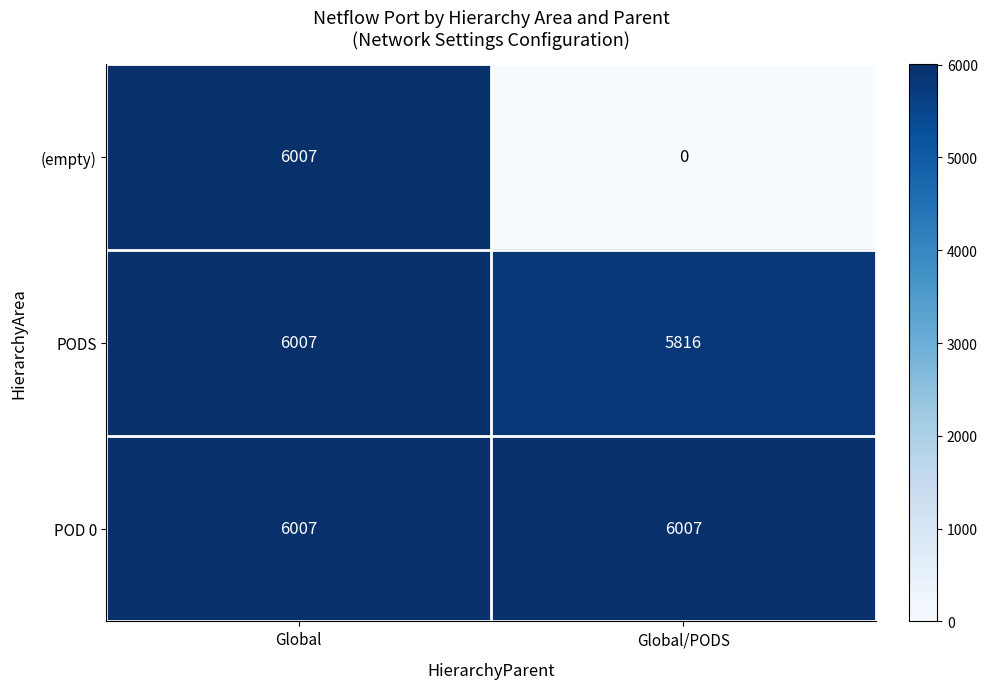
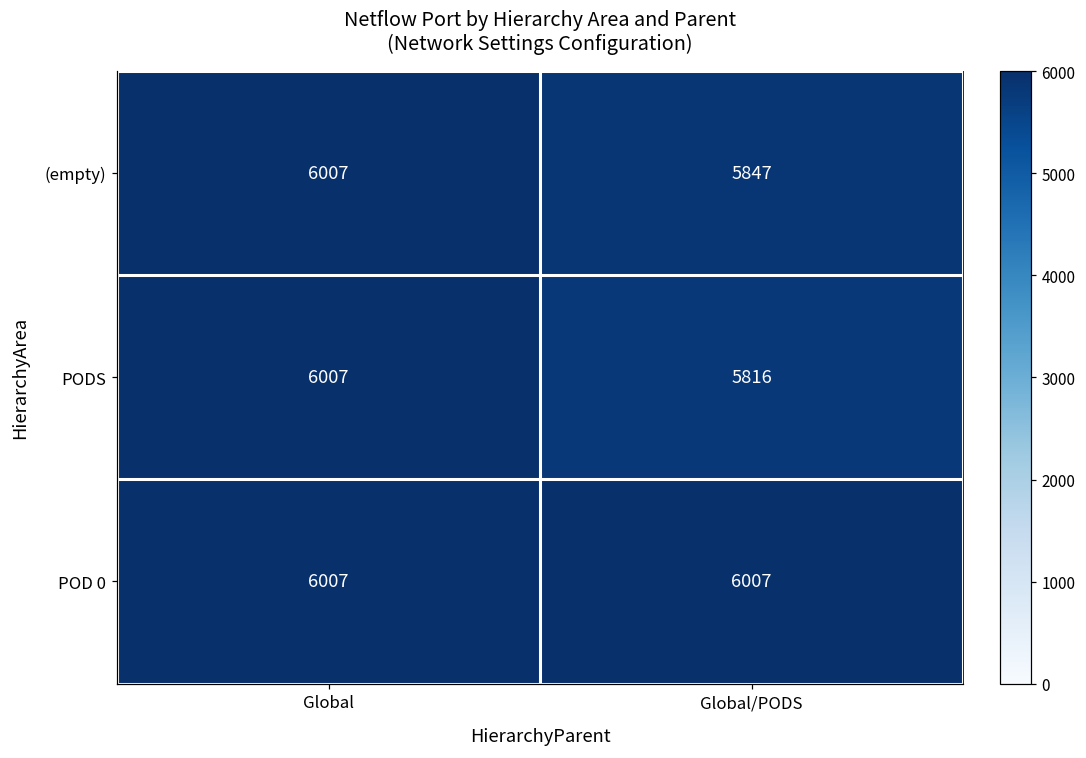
  {
    "(empty)": {
      "Global": 6007,
-     "Global/PODS": 0
+     "Global/PODS": 5847
    },
    "PODS": {
      "Global": 6007,
      "Global/PODS": 5816
    },
    "POD 0": {
      "Global": 6007,
      "Global/PODS": 6007
    }
  }
